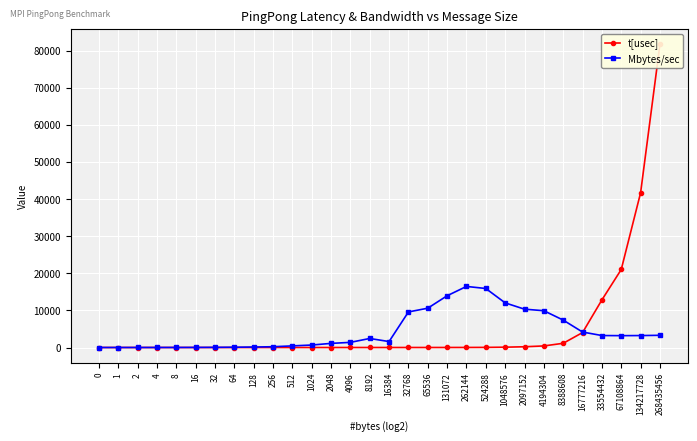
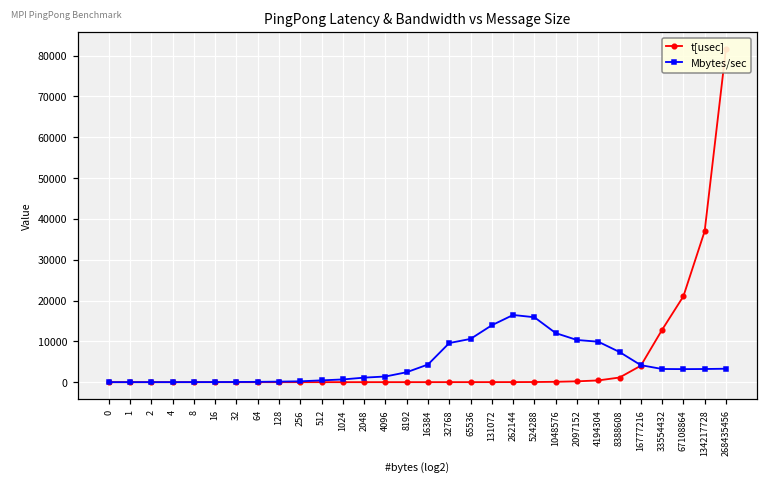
  {
    "t[usec]": {
      "2048": 0,
      "4096": 0,
      "8192": 0,
      "16384": 0,
      "32768": 0,
      "65536": 0,
      "131072": 0,
      "262144": 0,
      "524288": 0,
      "1048576": 0,
      "2097152": 0,
      "4194304": 0,
      "8388608": 1000,
      "33554432": 13000,
      "67108864": 21000,
-     "134217728": 42000
+     "134217728": 37000
    },
    "Mbytes/sec": {
      "2048": 1000,
      "4096": 1000,
      "8192": 2000,
-     "16384": 2000,
+     "16384": 4000,
      "32768": 10000,
      "65536": 11000,
      "131072": 14000,
      "262144": 16000,
      "524288": 16000,
      "1048576": 12000,
      "2097152": 10000,
      "4194304": 10000,
      "8388608": 7000,
      "33554432": 3000,
      "67108864": 3000,
      "134217728": 3000,
      "268435456": 3000
    }
  }
